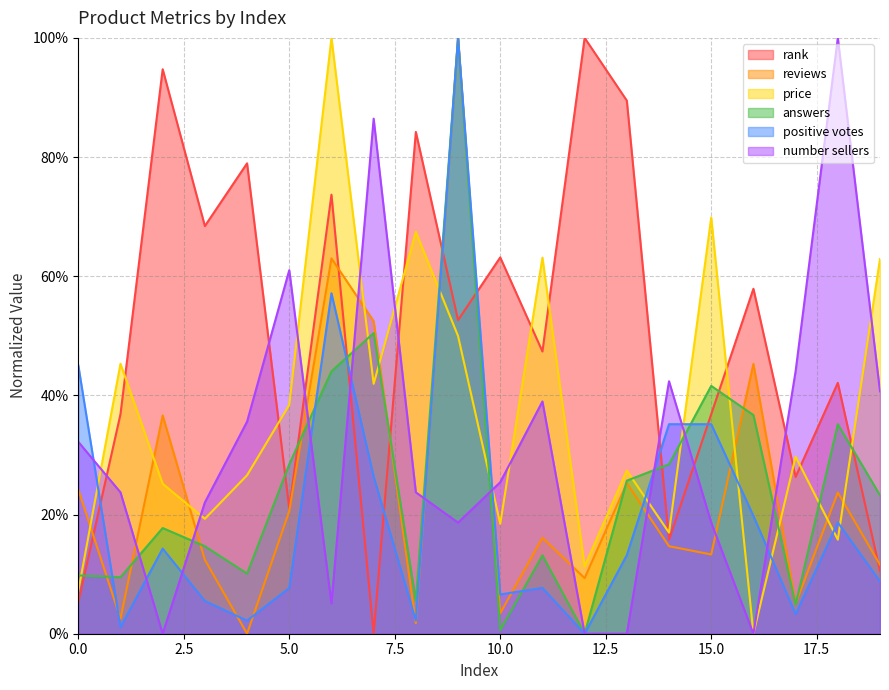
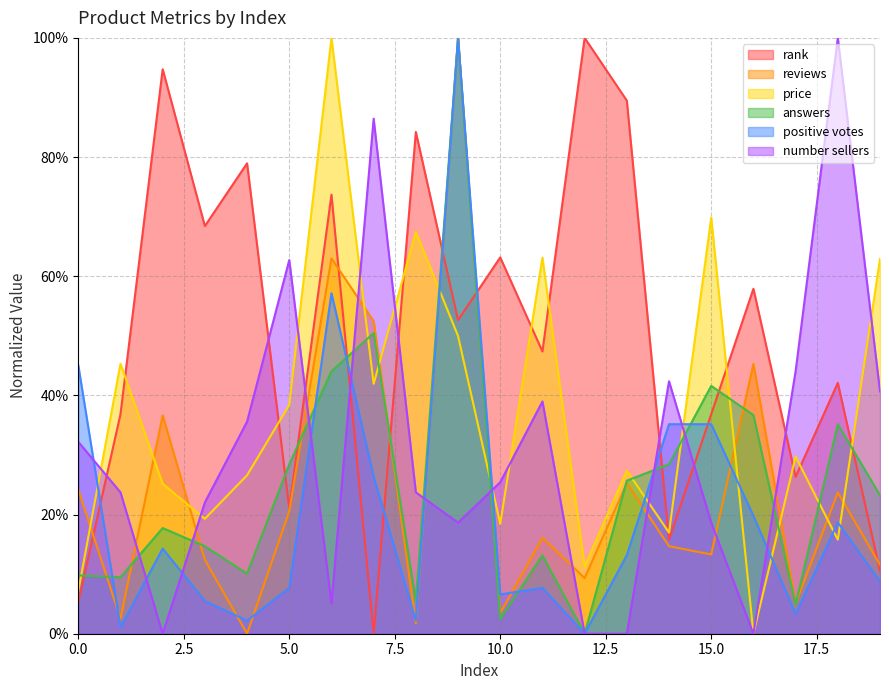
  {
    "rank": {
      "0.0": "5%",
      "5.0": "21%",
      "10.0": "63%",
      "15.0": "37%"
    },
    "answers": {
      "0.0": "10%",
      "5.0": "28%",
-     "10.0": "1%",
+     "10.0": "2%",
      "15.0": "42%"
    },
    "positive votes": {
      "0.0": "45%",
      "5.0": "8%",
      "10.0": "7%",
      "15.0": "35%"
    },
    "number sellers": {
      "0.0": "32%",
-     "5.0": "61%",
+     "5.0": "63%",
      "10.0": "25%",
      "15.0": "19%"
    }
  }
